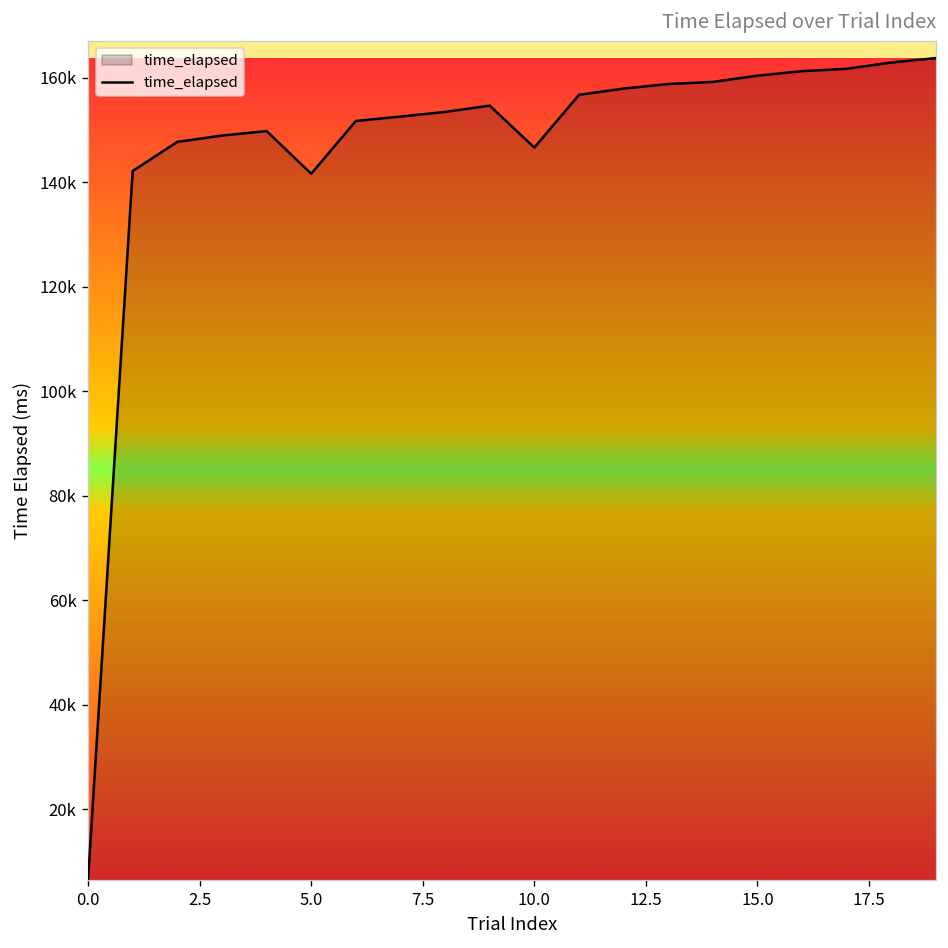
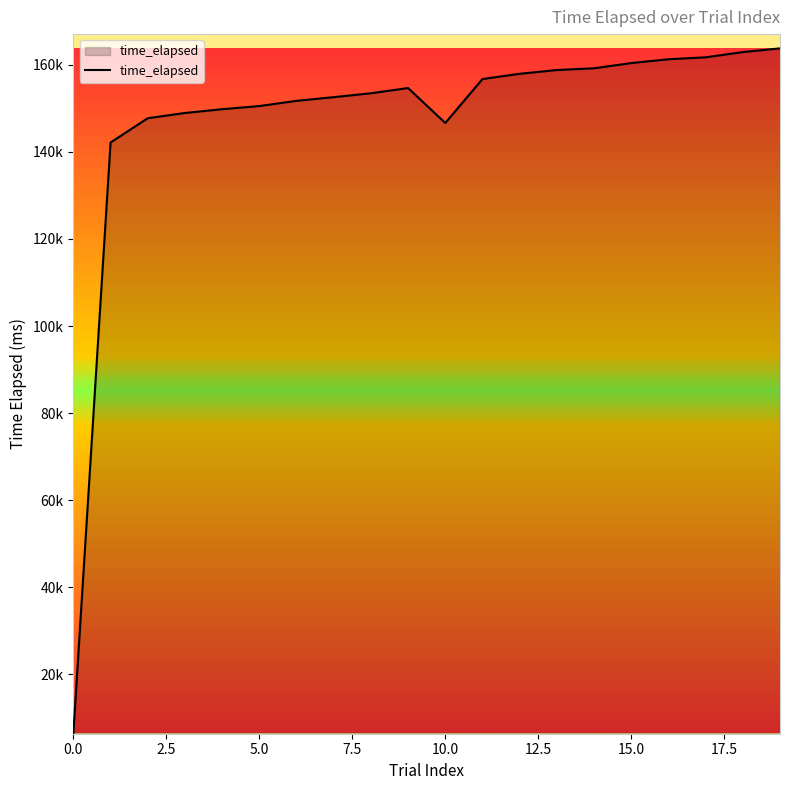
  {
    "0.0": 7000,
-   "5.0": 142000,
+   "5.0": 151000,
    "10.0": 147000,
    "15.0": 160000
  }
